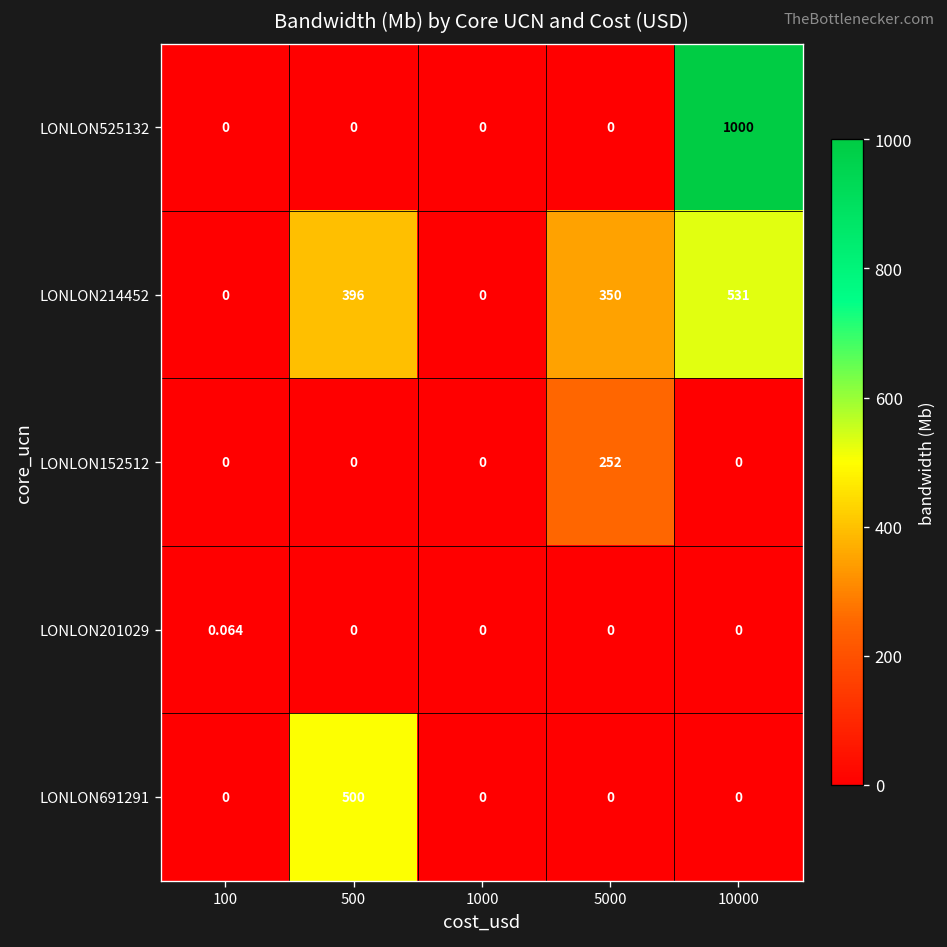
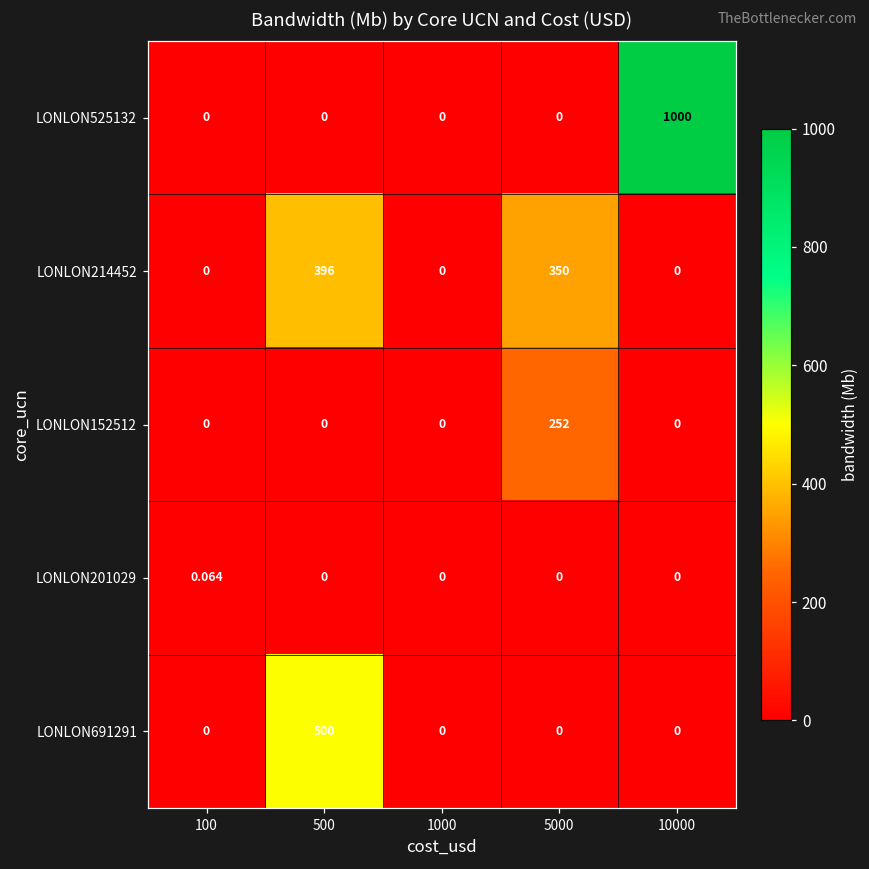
  {
    "LONLON525132": {
      "100": 0,
      "500": 0,
      "1000": 0,
      "5000": 0,
      "10000": 1000
    },
    "LONLON214452": {
      "100": 0,
      "500": 396,
      "1000": 0,
      "5000": 350,
-     "10000": 531
+     "10000": 0
    },
    "LONLON152512": {
      "100": 0,
      "500": 0,
      "1000": 0,
      "5000": 252,
      "10000": 0
    },
    "LONLON201029": {
      "100": 0.064,
      "500": 0,
      "1000": 0,
      "5000": 0,
      "10000": 0
    },
    "LONLON691291": {
      "100": 0,
      "500": 500,
      "1000": 0,
      "5000": 0,
      "10000": 0
    }
  }
